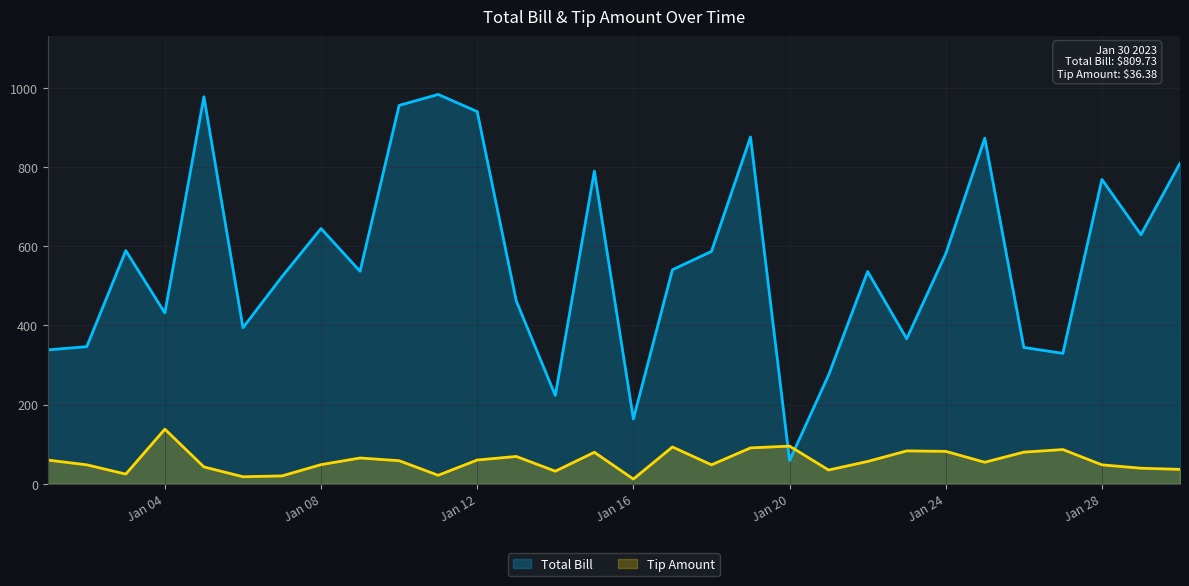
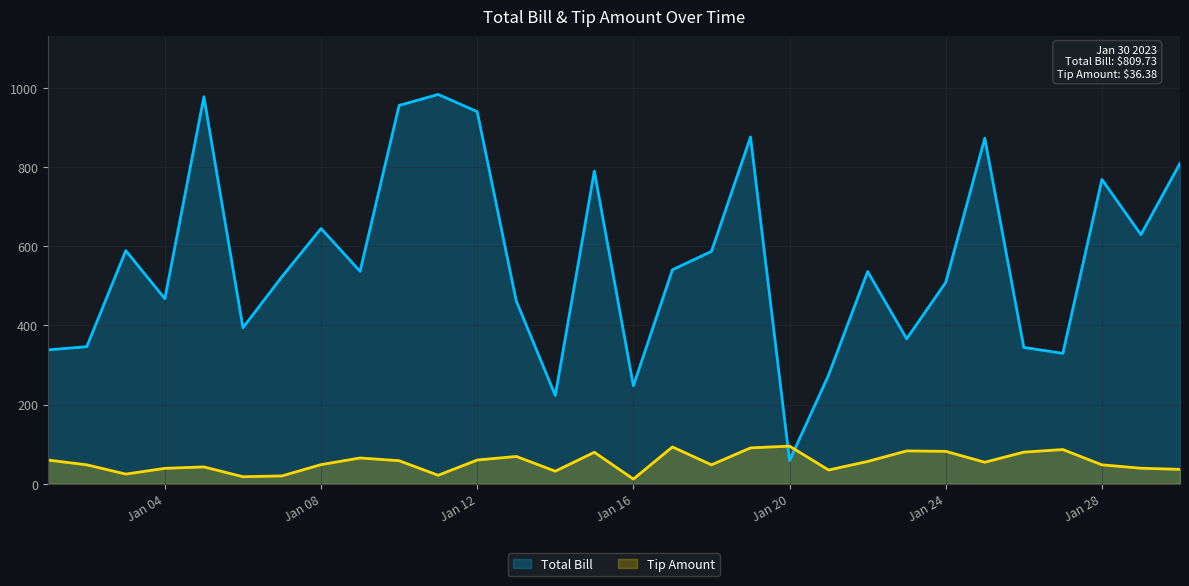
  {
    "Total Bill": {
-     "Jan 04": 430,
+     "Jan 04": 470,
      "Jan 08": 640,
      "Jan 12": 940,
-     "Jan 16": 160,
+     "Jan 16": 250,
      "Jan 20": 60,
-     "Jan 24": 580,
+     "Jan 24": 510,
      "Jan 28": 770
    },
    "Tip Amount": {
-     "Jan 04": 140,
+     "Jan 04": 40,
      "Jan 08": 50,
      "Jan 12": 60,
      "Jan 16": 10,
      "Jan 20": 100,
      "Jan 24": 80,
      "Jan 28": 50
    }
  }
